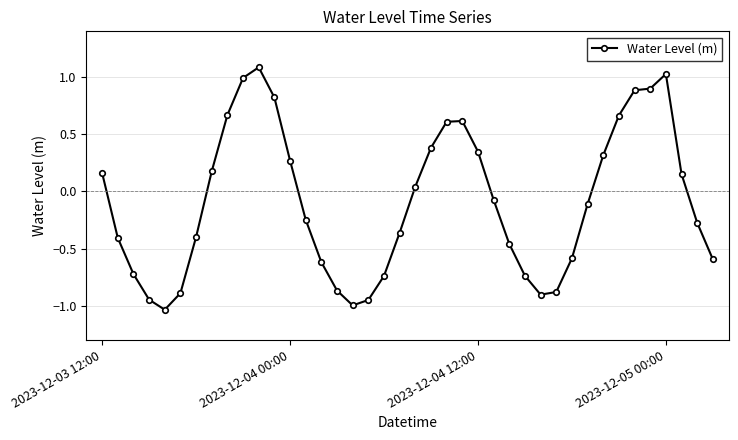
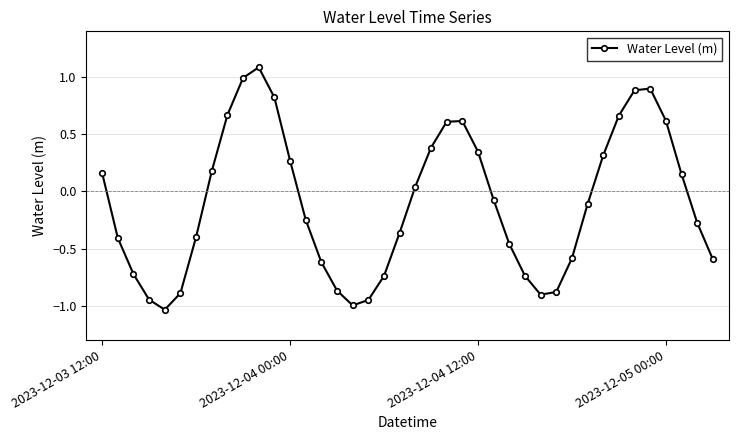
  {
    "2023-12-03 12:00": 0.16,
    "2023-12-04 00:00": 0.27,
    "2023-12-04 12:00": 0.35,
-   "2023-12-05 00:00": 1.03
+   "2023-12-05 00:00": 0.62
  }
